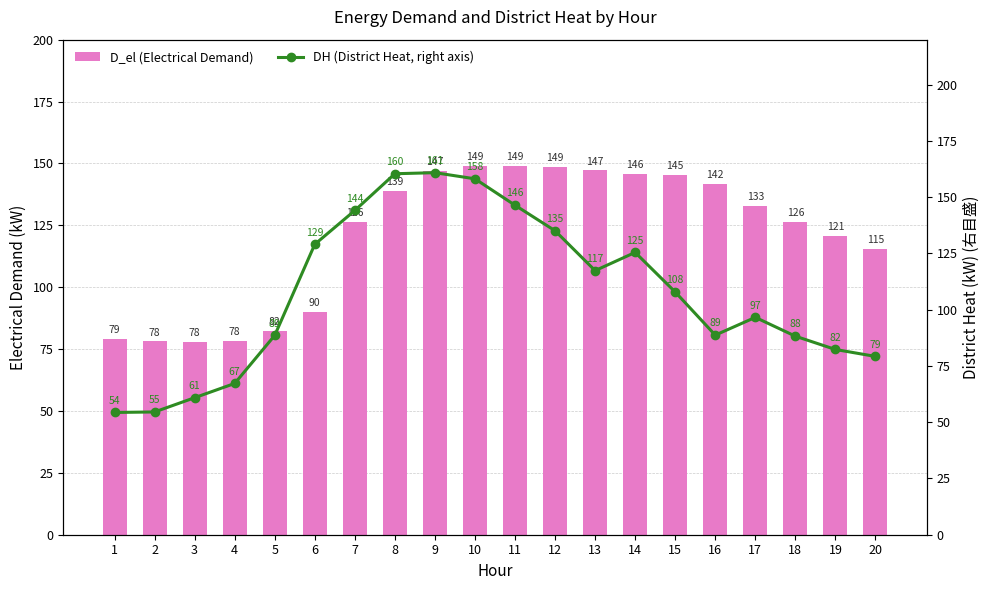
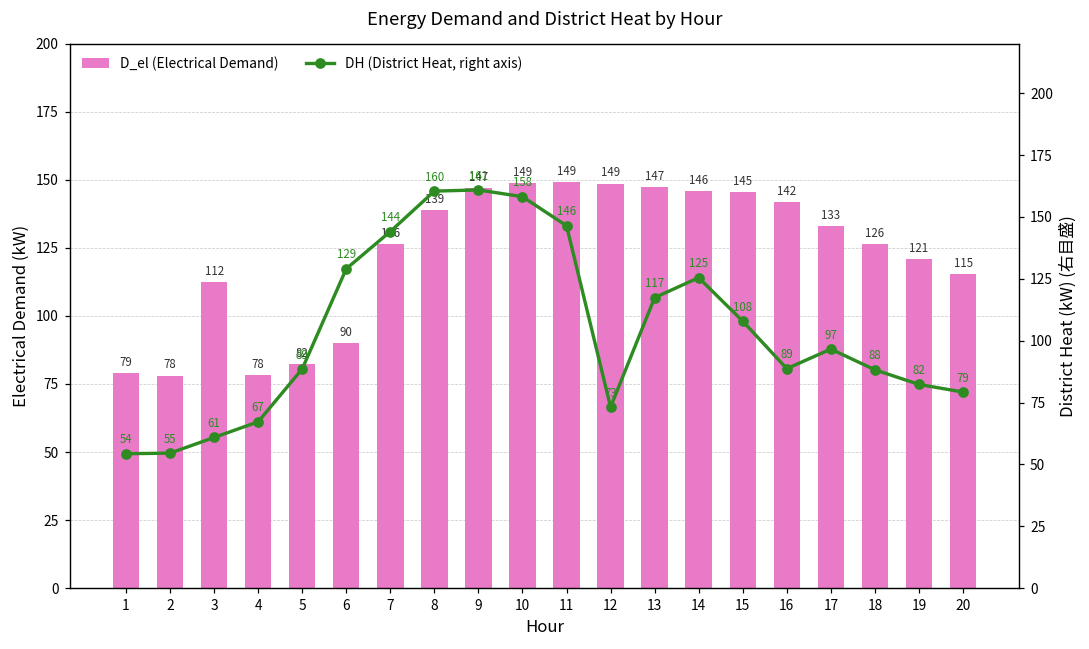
  {
    "D_el (Electrical Demand)": {
      "1": 79,
      "2": 78,
-     "3": 78,
+     "3": 112,
      "4": 78,
      "6": 90,
      "8": 139,
      "10": 149,
      "11": 149,
      "12": 149,
      "13": 147,
      "14": 146,
      "15": 145,
      "16": 142,
      "17": 133,
      "18": 126,
      "19": 121,
      "20": 115
    },
    "DH (District Heat, right axis)": {
      "1": 54,
      "2": 55,
      "3": 61,
      "4": 67,
      "6": 129,
      "7": 144,
      "8": 160,
      "10": 158,
      "11": 146,
-     "12": 135,
+     "12": 73,
      "13": 117,
      "14": 125,
      "15": 108,
      "16": 89,
      "17": 97,
      "18": 88,
      "19": 82,
      "20": 79
    }
  }
